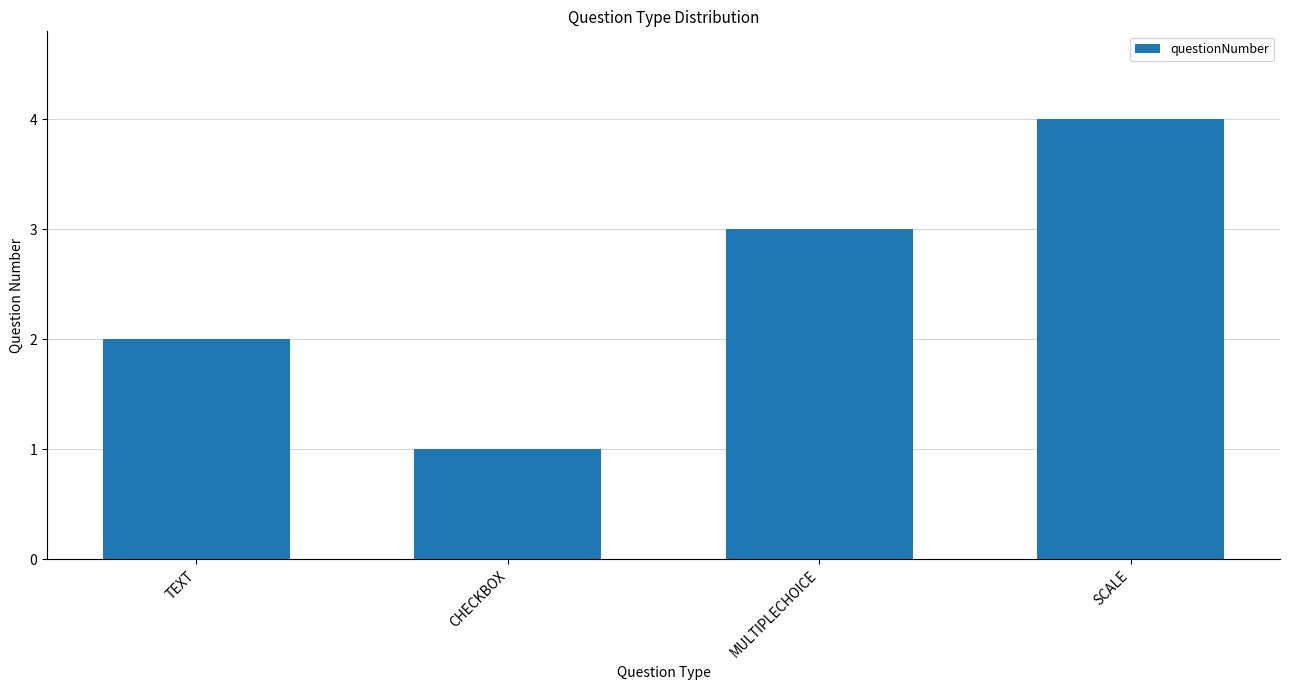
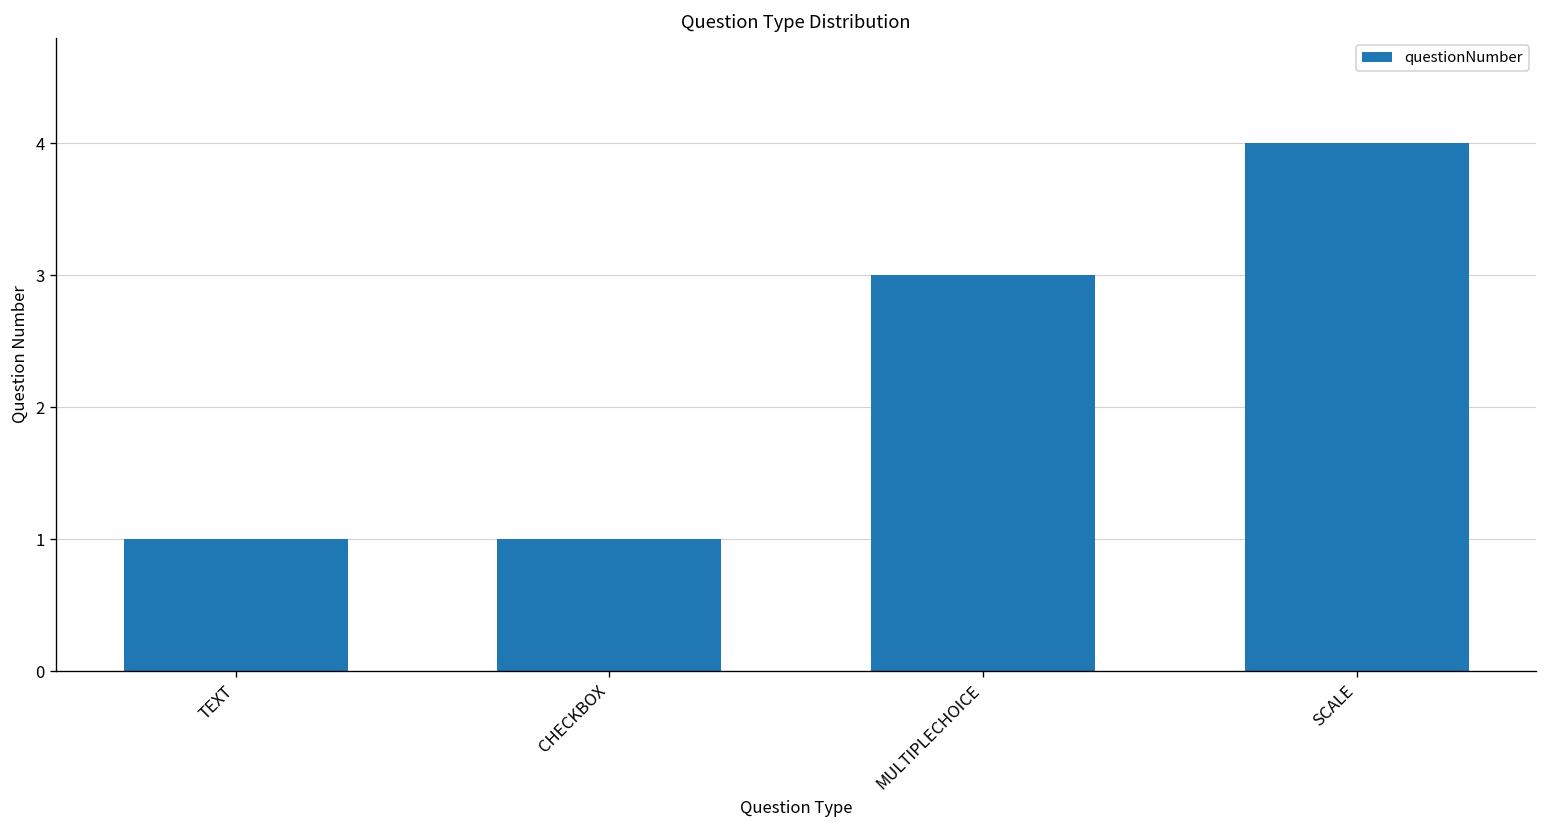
  {
-   "TEXT": 2,
+   "TEXT": 1,
    "CHECKBOX": 1,
    "MULTIPLECHOICE": 3,
    "SCALE": 4
  }
